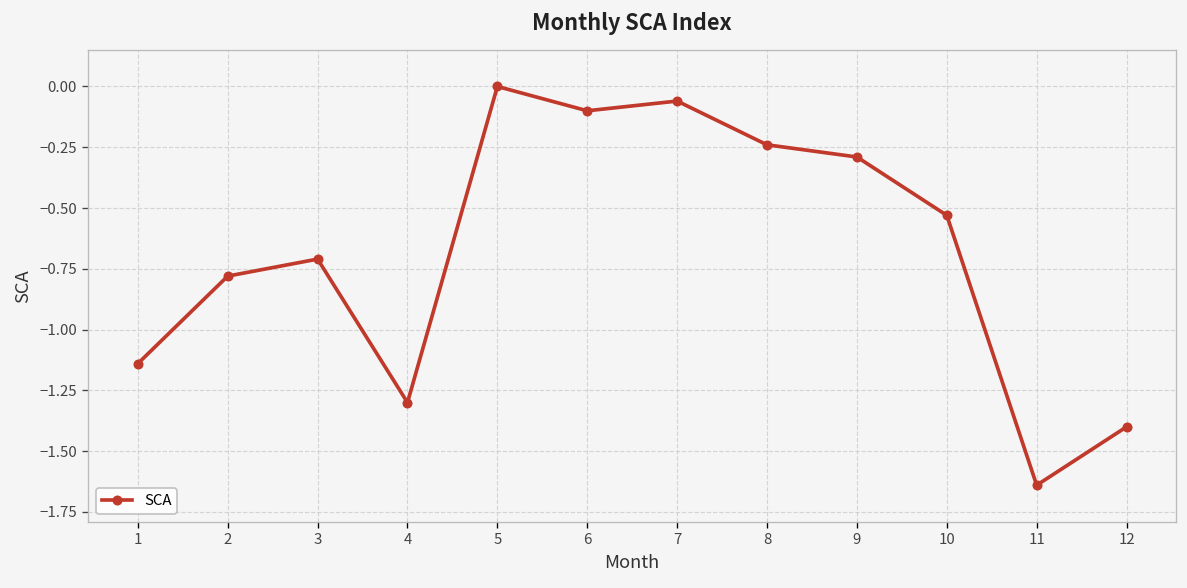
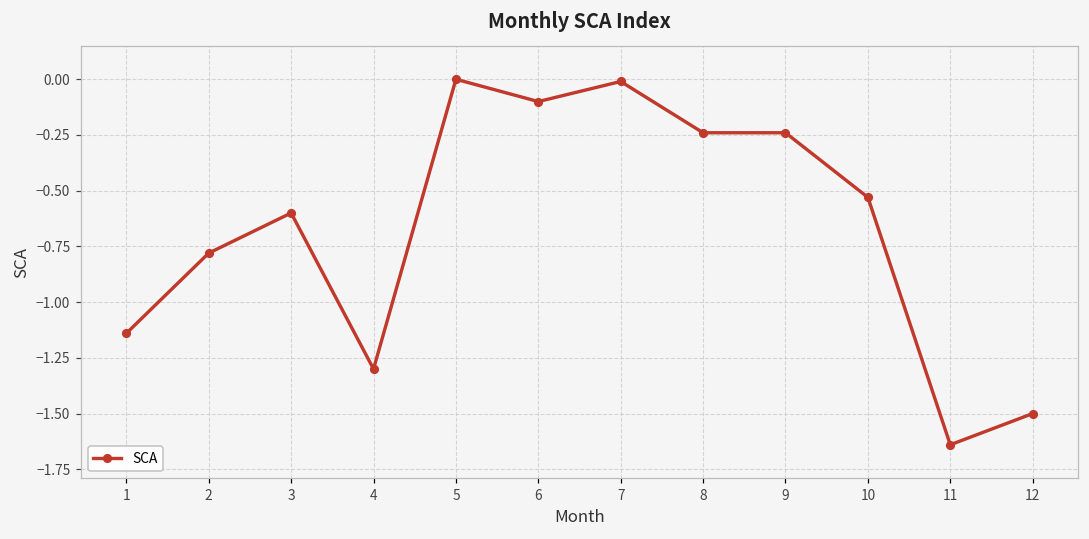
  {
    "1": -1.14,
    "2": -0.78,
-   "3": -0.71,
+   "3": -0.60,
    "4": -1.30,
    "5": 0.00,
    "6": -0.10,
-   "7": -0.06,
+   "7": -0.01,
    "8": -0.24,
-   "9": -0.29,
+   "9": -0.24,
    "10": -0.53,
    "11": -1.64,
-   "12": -1.4
+   "12": -1.5
  }
